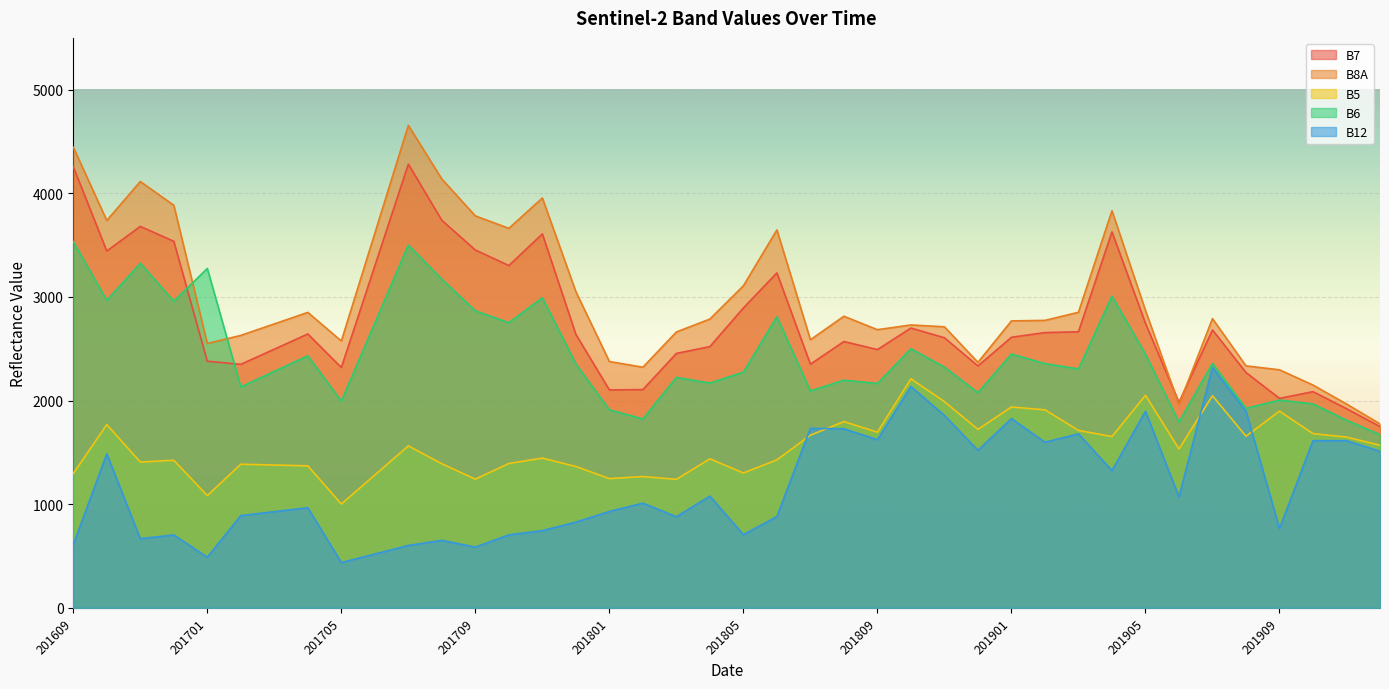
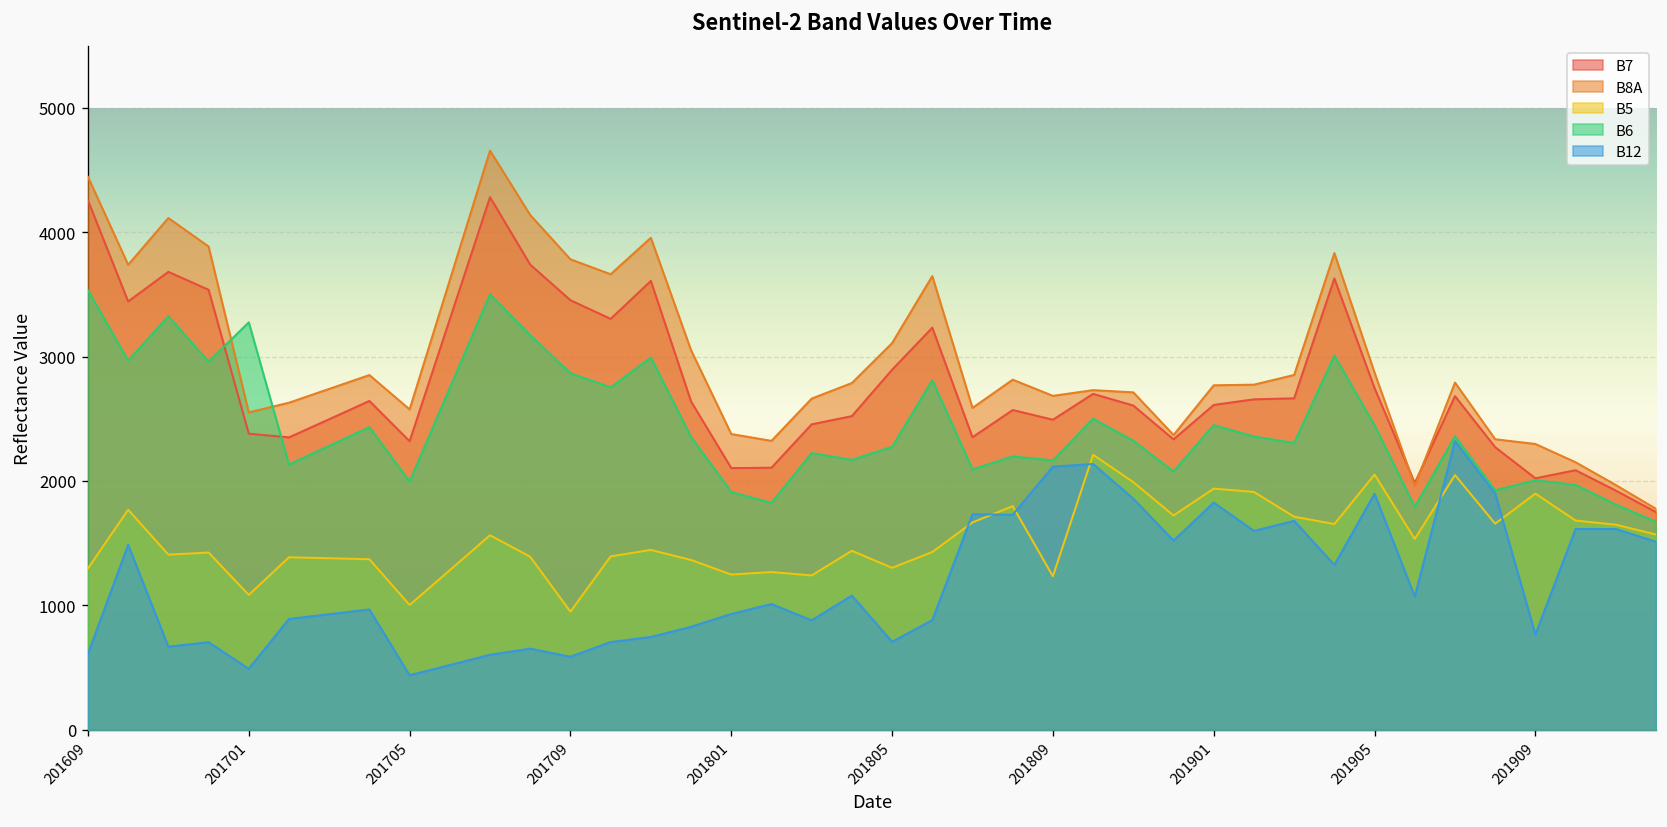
  {
    "B5": {
      "201609": 1300,
      "201701": 1080,
      "201705": 1000,
-     "201709": 1240,
+     "201709": 950,
      "201801": 1250,
      "201805": 1300,
-     "201809": 1700,
+     "201809": 1230,
      "201901": 1940,
      "201905": 2050,
      "201909": 1900
    },
    "B6": {
      "201609": 3530,
      "201701": 3280,
      "201705": 2000,
      "201709": 2870,
      "201801": 1910,
      "201805": 2270,
      "201809": 2170,
      "201901": 2450,
      "201905": 2450
    },
    "B12": {
      "201609": 610,
      "201701": 490,
      "201705": 440,
      "201709": 590,
      "201801": 930,
      "201805": 710,
-     "201809": 1620,
+     "201809": 2120,
      "201901": 1830,
      "201905": 1900,
      "201909": 770
    }
  }
